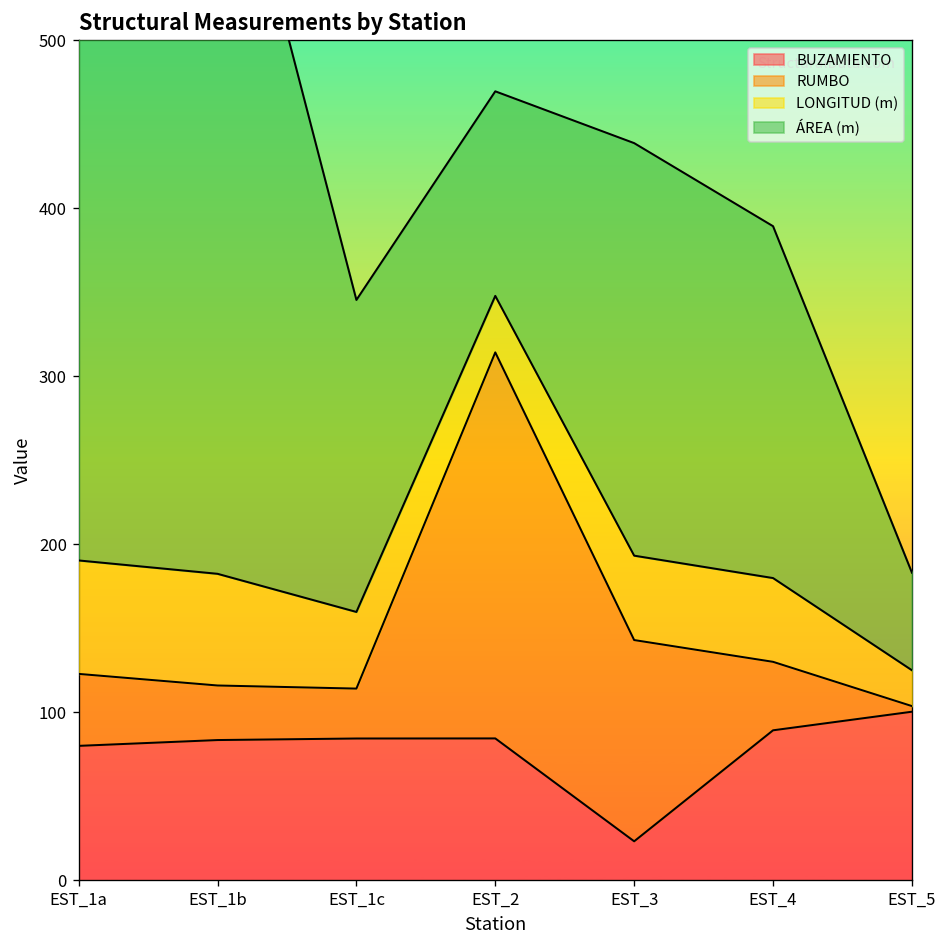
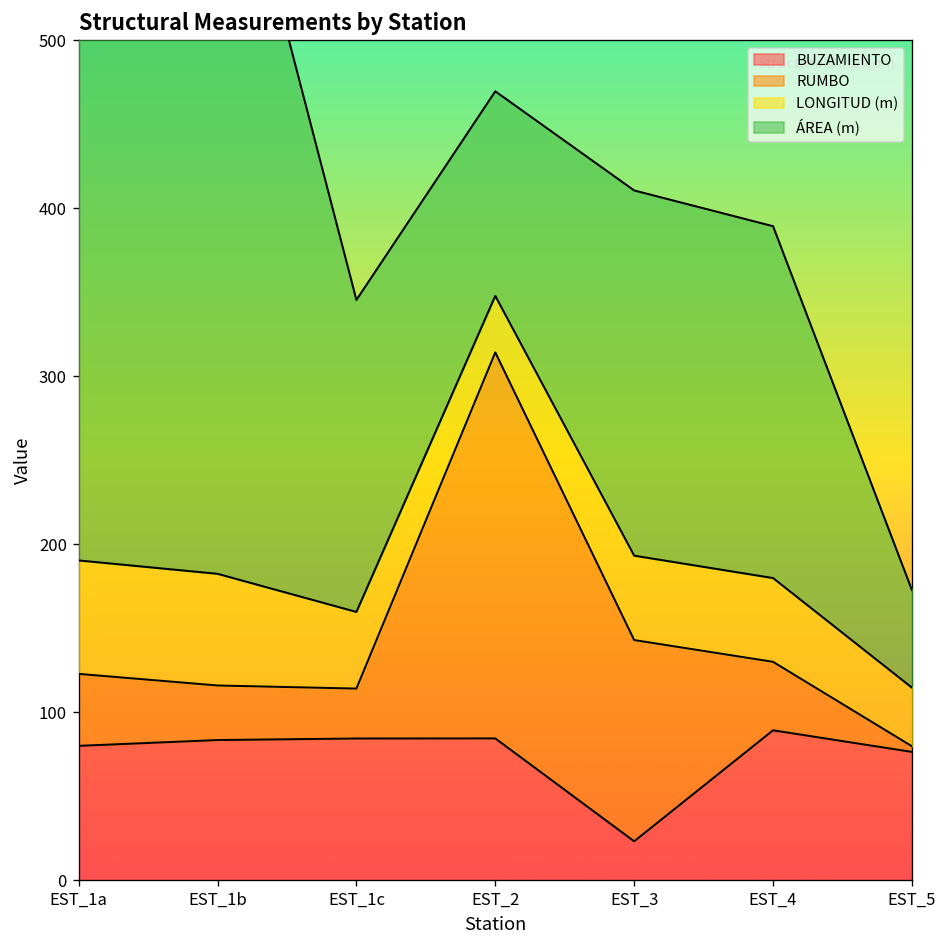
  {
    "BUZAMIENTO": {
      "EST_1a": 80,
      "EST_1b": 84,
      "EST_1c": 84,
      "EST_2": 85,
      "EST_3": 23,
      "EST_4": 89,
-     "EST_5": 100
+     "EST_5": 76
    },
    "RUMBO": {
      "EST_1a": 43,
      "EST_1b": 32,
      "EST_1c": 30,
      "EST_2": 230,
      "EST_3": 120,
      "EST_4": 41,
      "EST_5": 3
    },
    "LONGITUD (m)": {
      "EST_1a": 67,
      "EST_1b": 66,
      "EST_1c": 46,
      "EST_2": 34,
      "EST_3": 50,
      "EST_4": 50,
-     "EST_5": 21
+     "EST_5": 35
    },
    "ÁREA (m)": {
      "EST_1c": 186,
      "EST_2": 122,
-     "EST_3": 245,
+     "EST_3": 217,
      "EST_4": 209,
      "EST_5": 58
    }
  }
